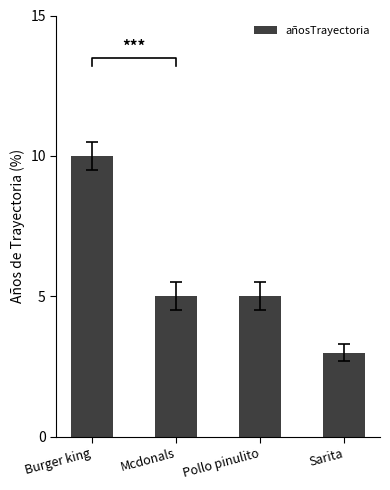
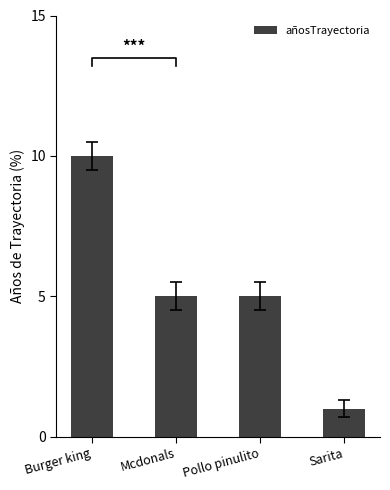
  {
    "añosTrayectoria": {
      "Burger king": 10,
      "Mcdonals": 5,
      "Pollo pinulito": 5,
-     "Sarita": 3
+     "Sarita": 1
    }
  }
